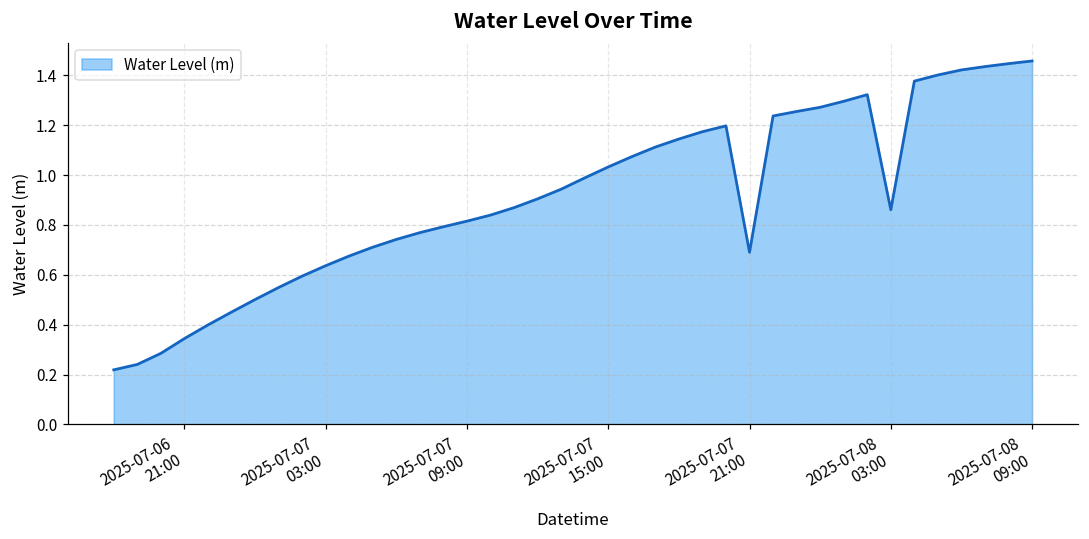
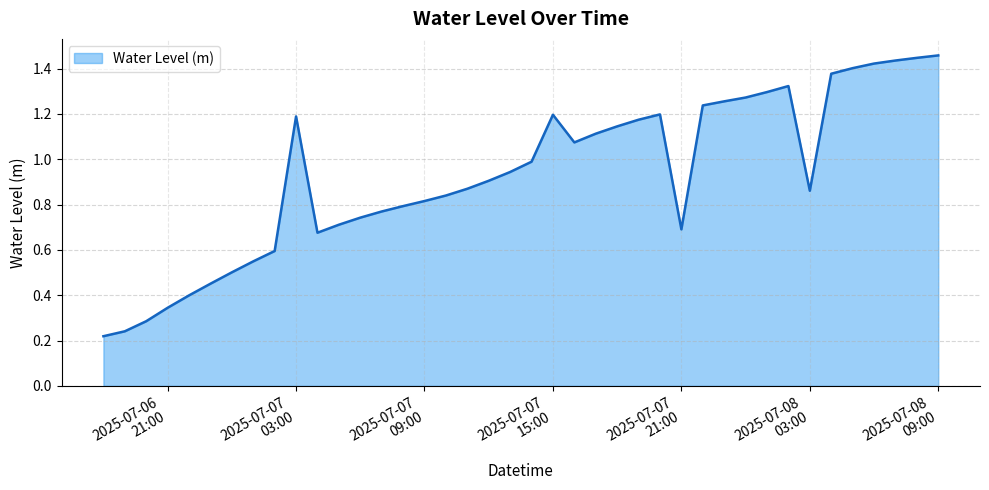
  {
    "2025-07-06 21:00": 0.34,
-   "2025-07-07 03:00": 0.64,
+   "2025-07-07 03:00": 1.19,
    "2025-07-07 09:00": 0.82,
-   "2025-07-07 15:00": 1.03,
+   "2025-07-07 15:00": 1.20,
    "2025-07-07 21:00": 0.69,
    "2025-07-08 03:00": 0.86,
    "2025-07-08 09:00": 1.46
  }
